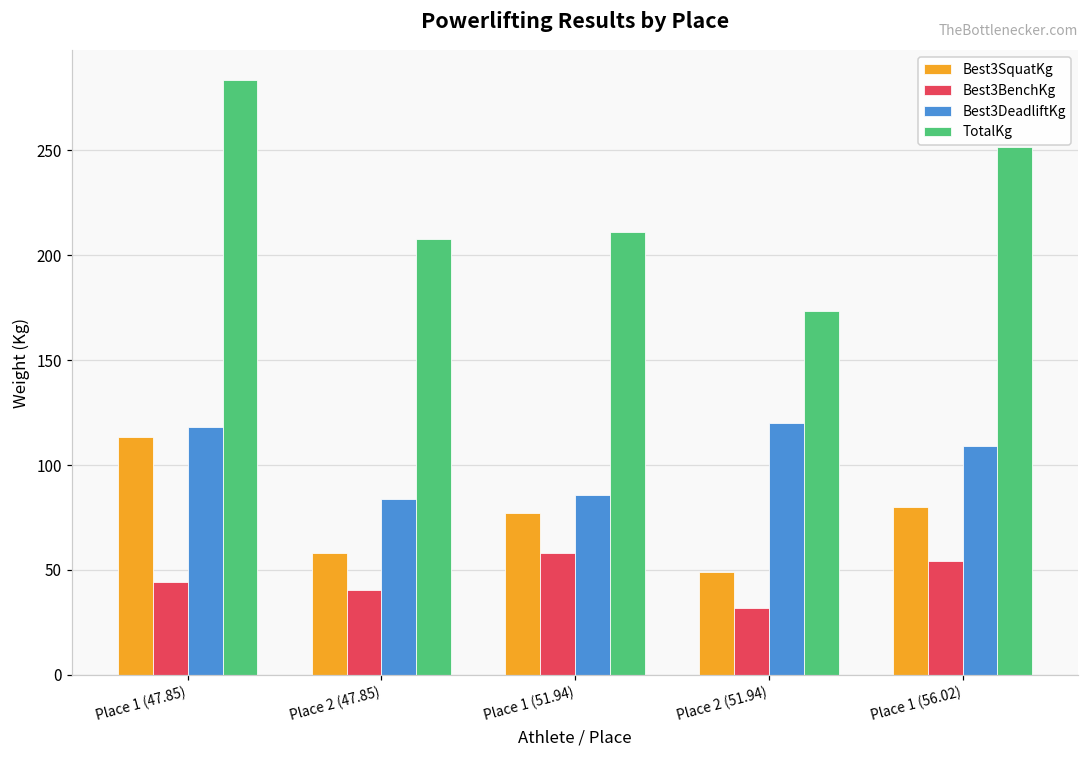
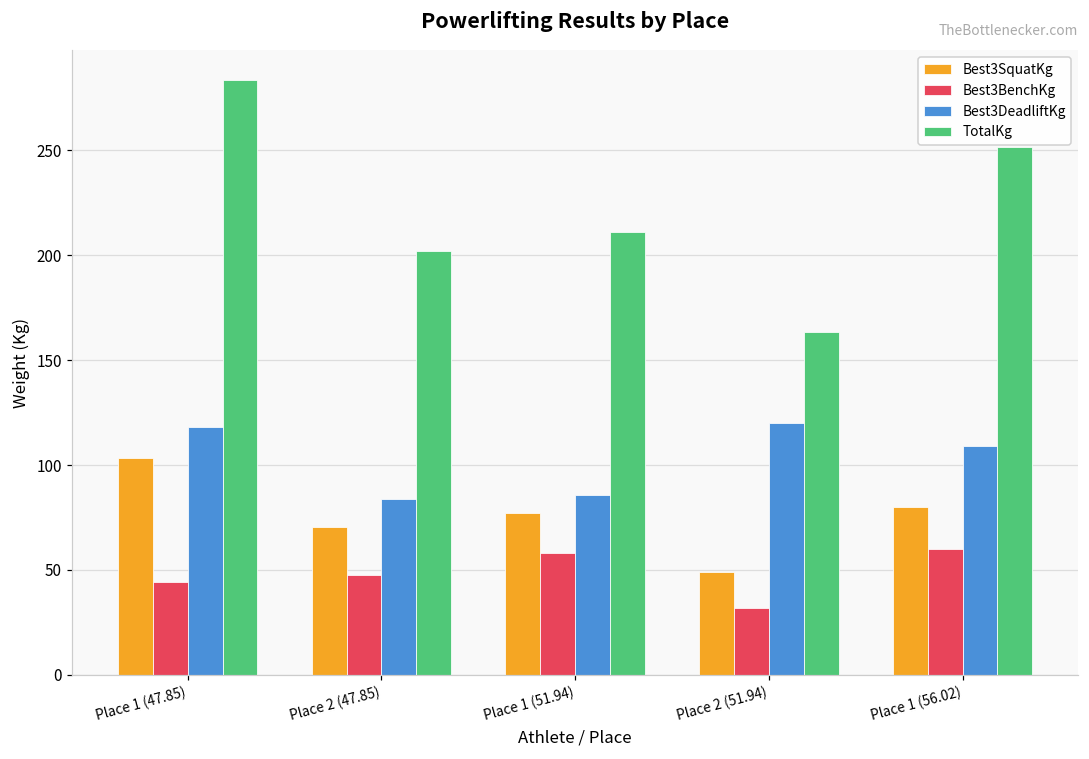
  {
    "Best3SquatKg": {
-     "Place 1 (47.85)": 113,
-     "Place 2 (47.85)": 58,
+     "Place 1 (47.85)": 104,
+     "Place 2 (47.85)": 70,
      "Place 1 (51.94)": 77,
      "Place 2 (51.94)": 49,
      "Place 1 (56.02)": 80
    },
    "Best3BenchKg": {
      "Place 1 (47.85)": 44,
-     "Place 2 (47.85)": 40,
+     "Place 2 (47.85)": 48,
      "Place 1 (51.94)": 58,
      "Place 2 (51.94)": 32,
-     "Place 1 (56.02)": 54
+     "Place 1 (56.02)": 60
    },
    "Best3DeadliftKg": {
      "Place 1 (47.85)": 118,
      "Place 2 (47.85)": 84,
      "Place 1 (51.94)": 86,
      "Place 2 (51.94)": 120,
      "Place 1 (56.02)": 109
    },
    "TotalKg": {
      "Place 1 (47.85)": 284,
-     "Place 2 (47.85)": 208,
+     "Place 2 (47.85)": 202,
      "Place 1 (51.94)": 211,
-     "Place 2 (51.94)": 174,
+     "Place 2 (51.94)": 163,
      "Place 1 (56.02)": 252
    }
  }
